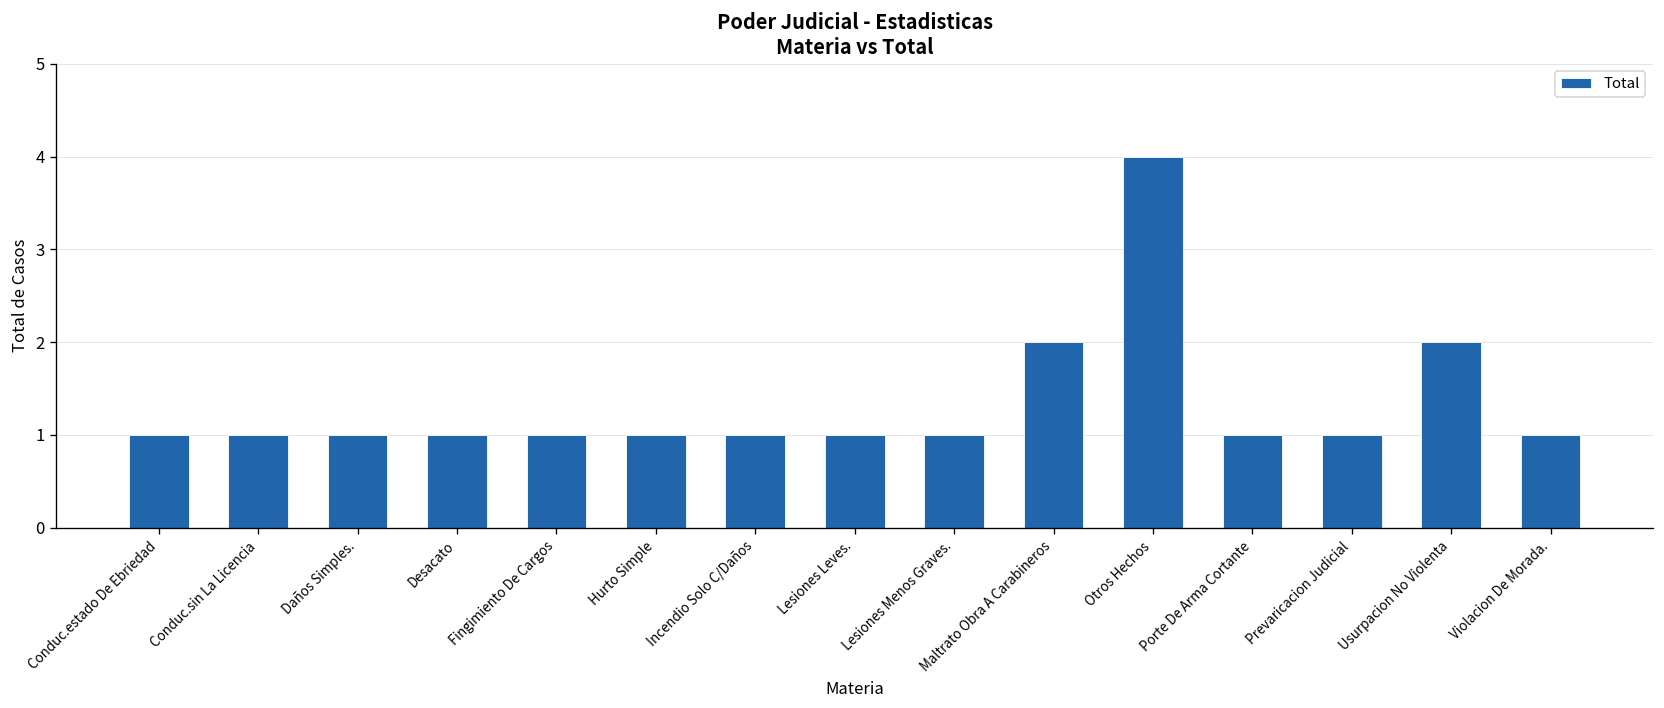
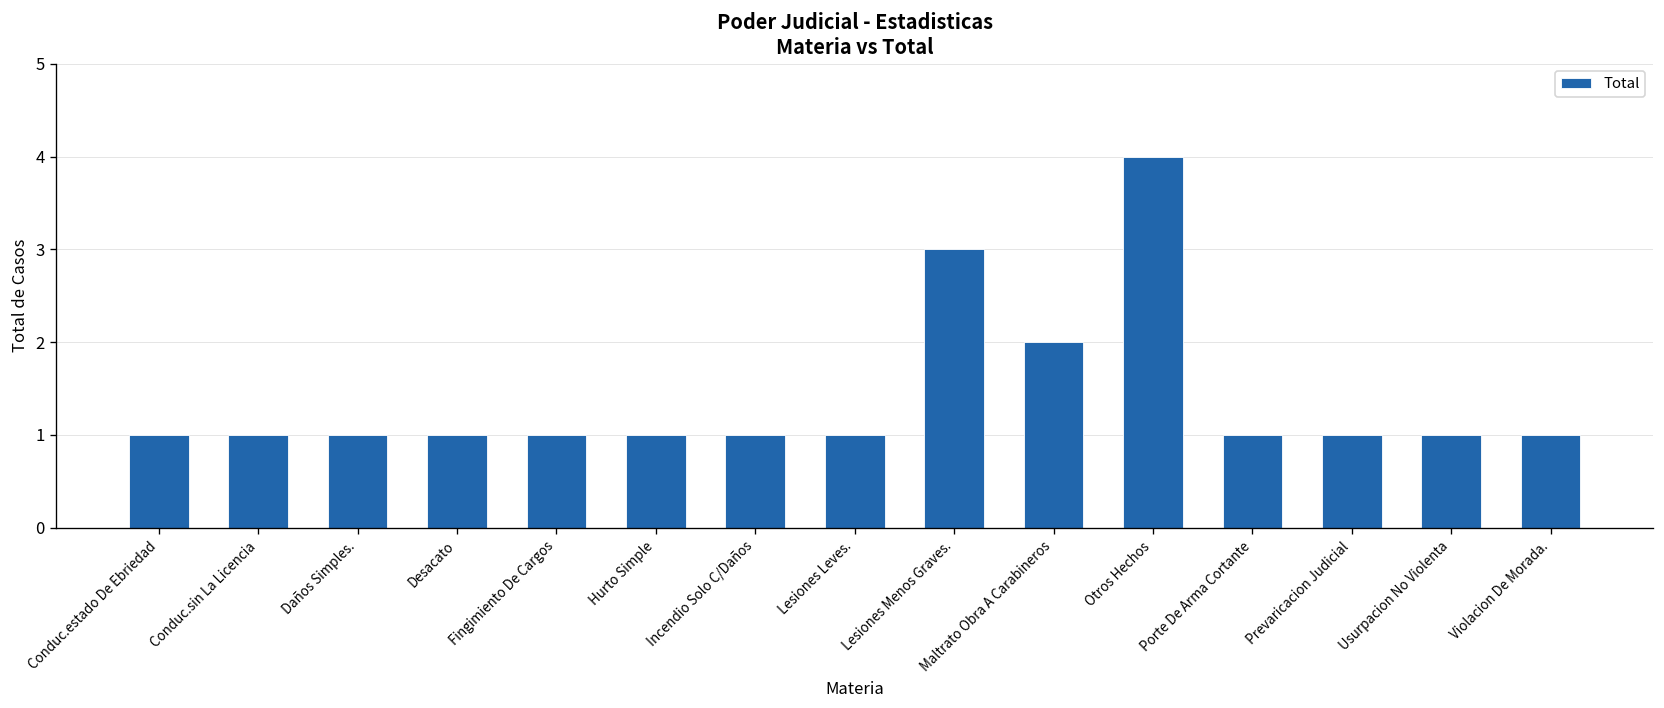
  {
    "Conduc.estado De Ebriedad": 1,
    "Conduc.sin La Licencia": 1,
    "Daños Simples.": 1,
    "Desacato": 1,
    "Fingimiento De Cargos": 1,
    "Hurto Simple": 1,
    "Incendio Solo C/Daños": 1,
    "Lesiones Leves.": 1,
-   "Lesiones Menos Graves.": 1,
+   "Lesiones Menos Graves.": 3,
    "Maltrato Obra A Carabineros": 2,
    "Otros Hechos": 4,
    "Porte De Arma Cortante": 1,
    "Prevaricacion Judicial": 1,
-   "Usurpacion No Violenta": 2,
+   "Usurpacion No Violenta": 1,
    "Violacion De Morada.": 1
  }
